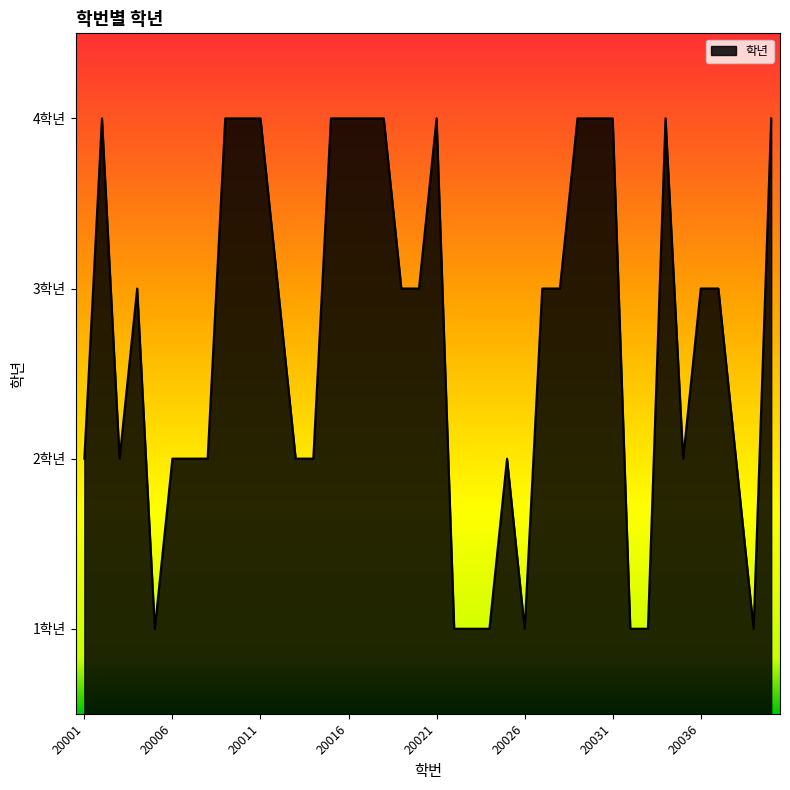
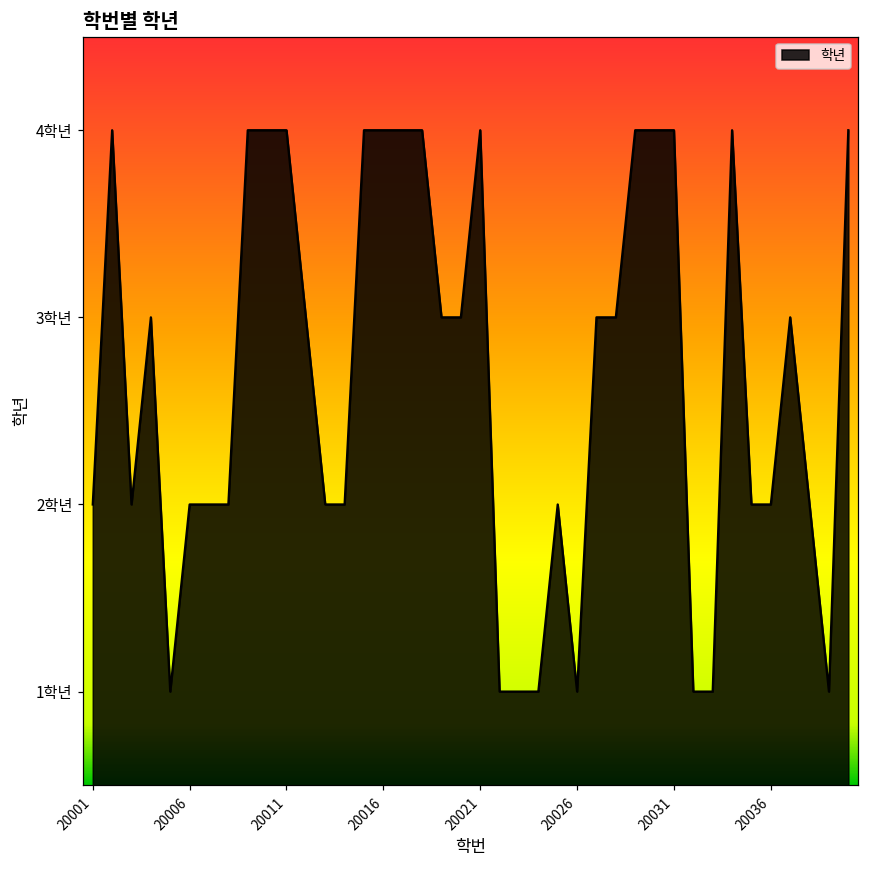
  {
    "20001": "2학년",
    "20006": "2학년",
    "20011": "4학년",
    "20016": "4학년",
    "20021": "4학년",
    "20026": "1학년",
    "20031": "4학년",
-   "20036": "3학년"
+   "20036": "2학년"
  }
